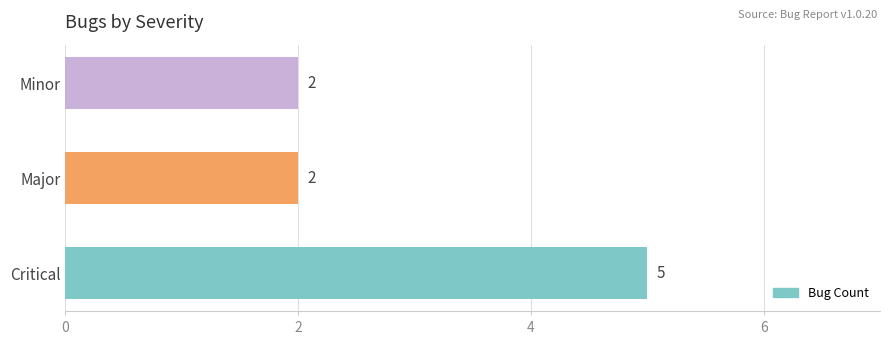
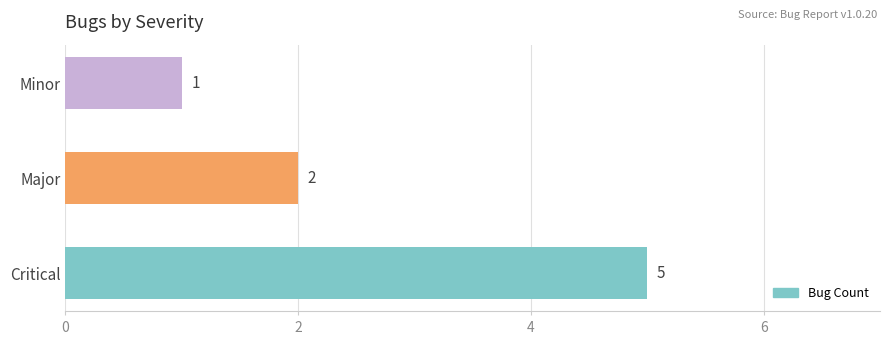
  {
-   "Minor": 2,
+   "Minor": 1,
    "Major": 2,
    "Critical": 5
  }
